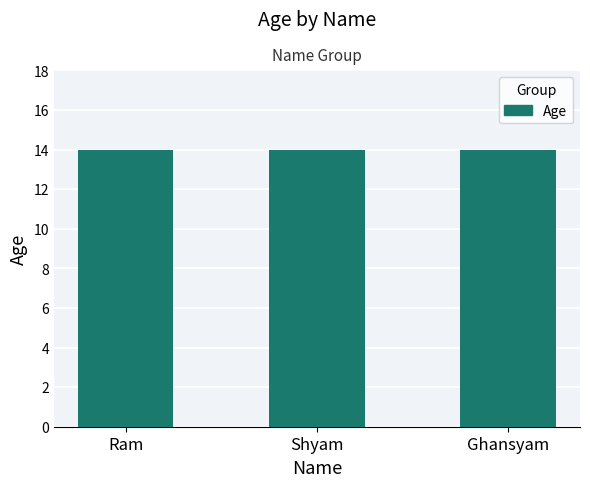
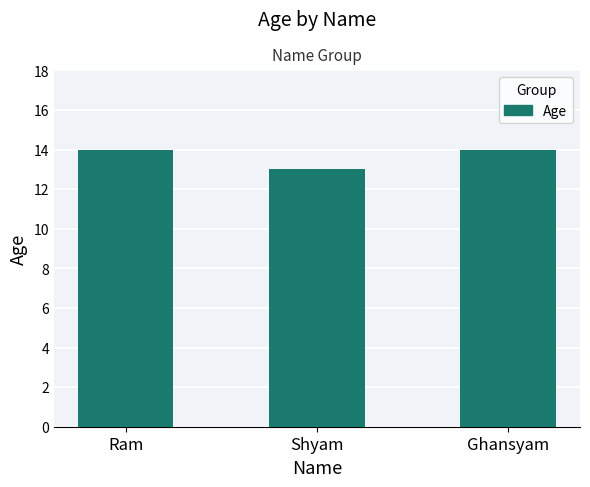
  {
    "Ram": 14,
-   "Shyam": 14,
+   "Shyam": 13,
    "Ghansyam": 14
  }
